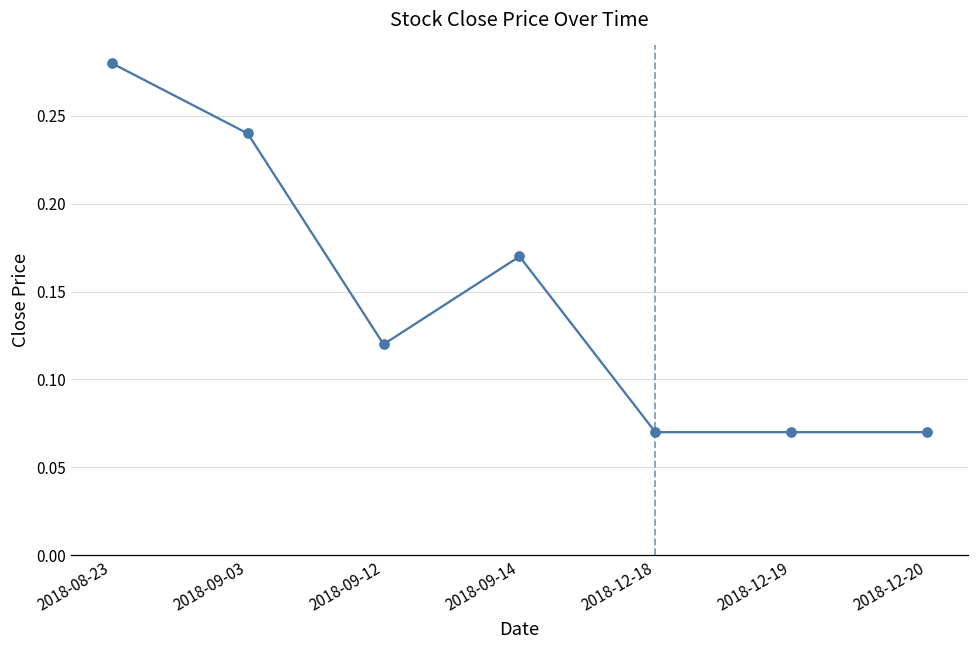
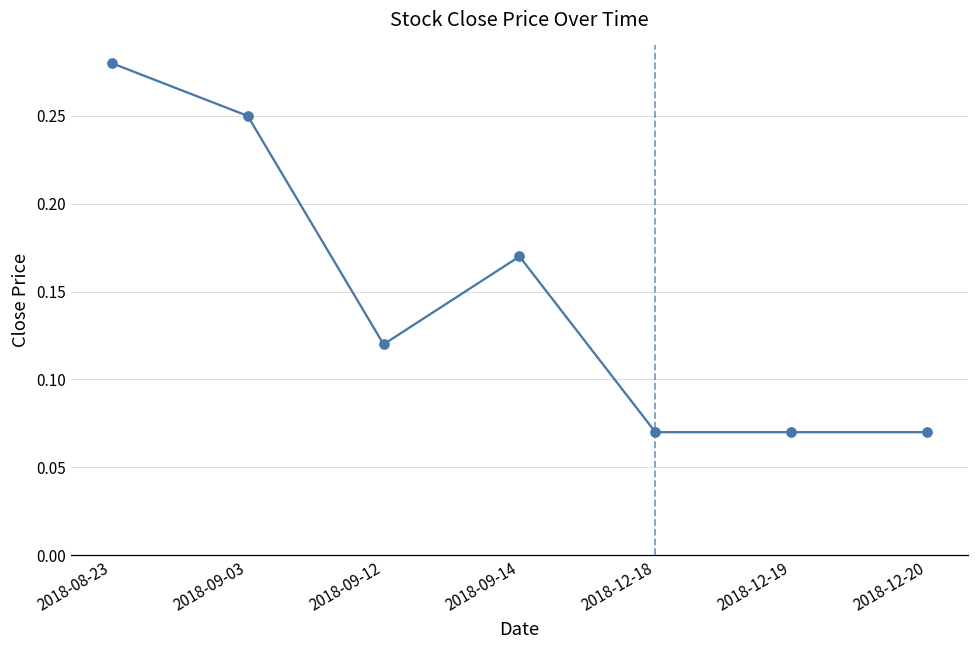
  {
    "2018-08-23": 0.28,
-   "2018-09-03": 0.24,
+   "2018-09-03": 0.25,
    "2018-09-12": 0.12,
    "2018-09-14": 0.17,
    "2018-12-18": 0.07,
    "2018-12-19": 0.07,
    "2018-12-20": 0.07
  }
